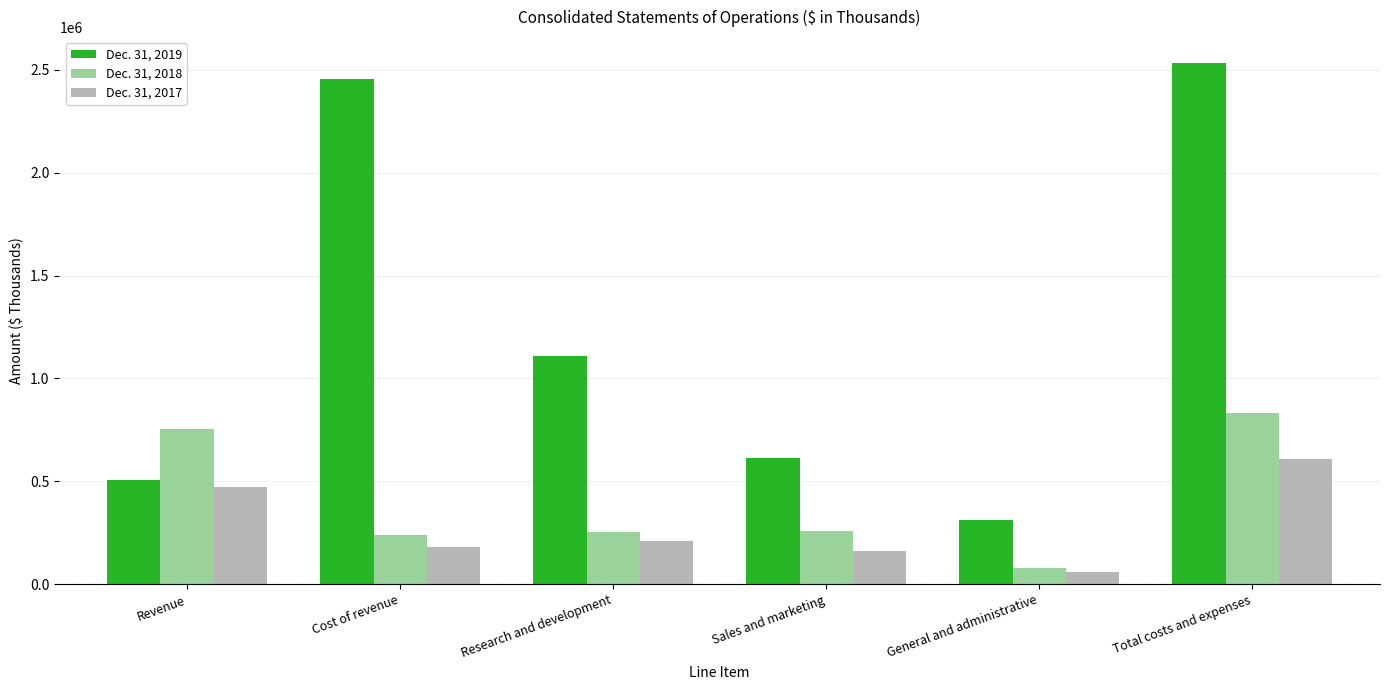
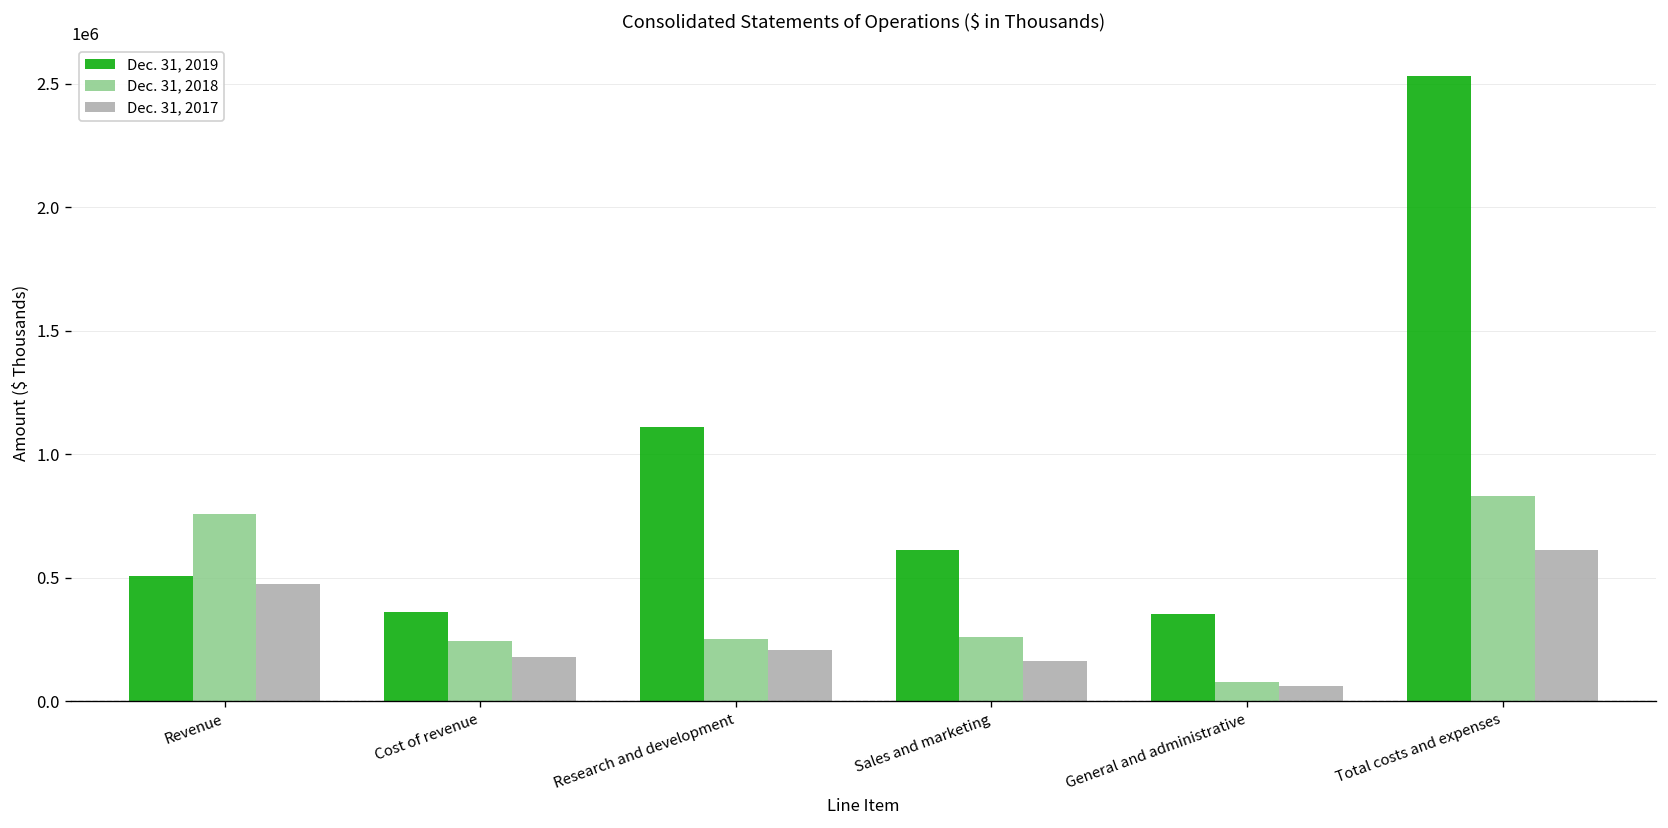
  {
    "Dec. 31, 2019": {
      "Revenue": 510000,
-     "Cost of revenue": 2450000,
+     "Cost of revenue": 360000,
      "Research and development": 1110000,
      "Sales and marketing": 610000,
-     "General and administrative": 310000,
+     "General and administrative": 350000,
      "Total costs and expenses": 2530000
    }
  }
